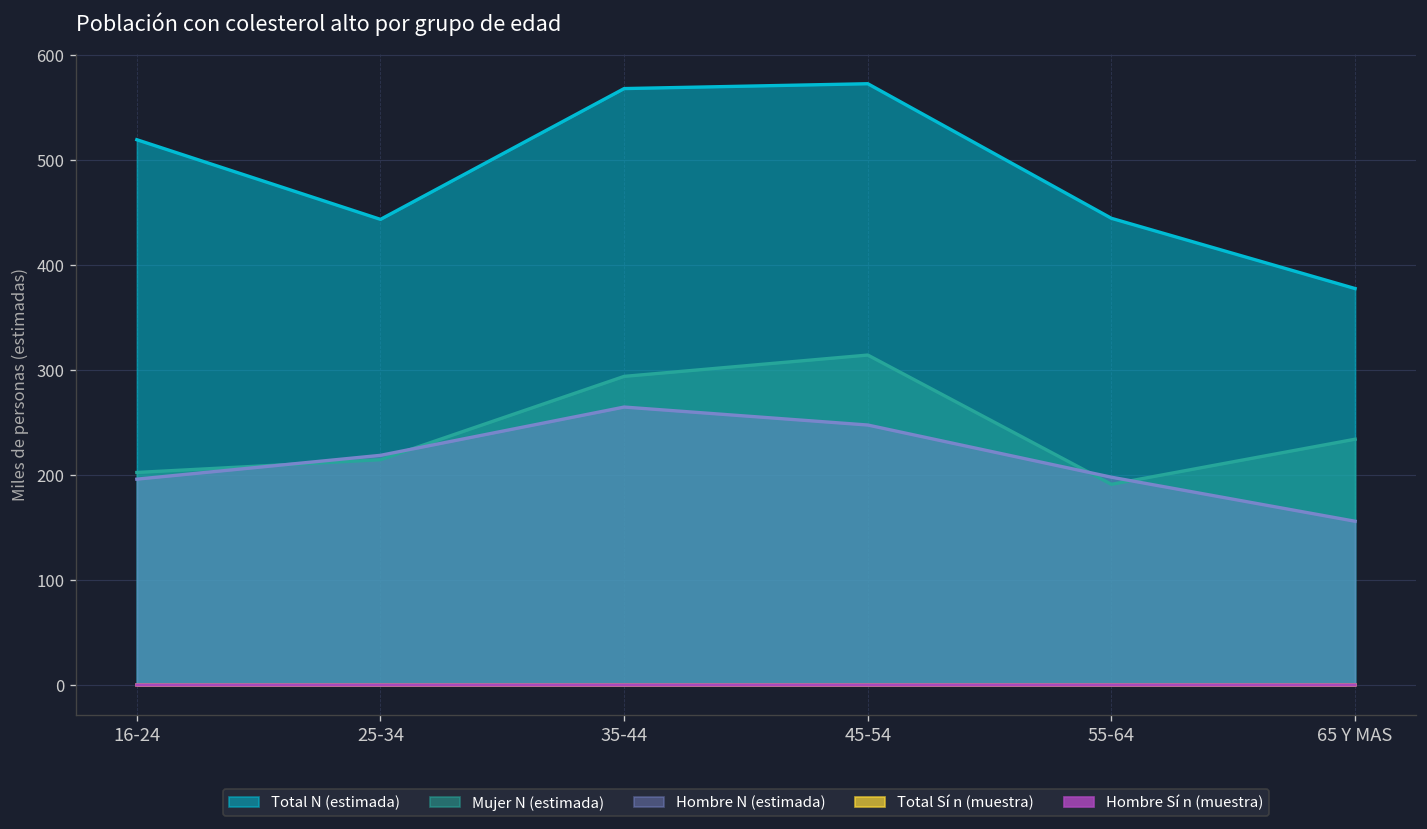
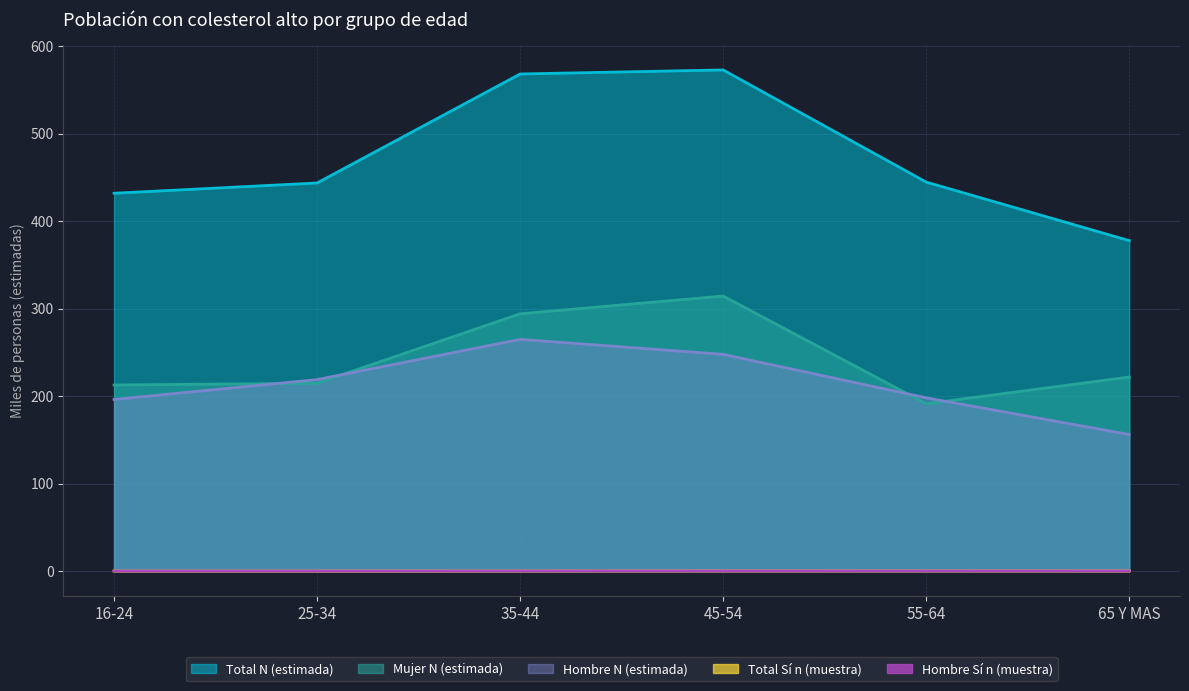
  {
    "Total N (estimada)": {
-     "16-24": 520,
+     "16-24": 430,
      "25-34": 440,
      "35-44": 570,
      "45-54": 570,
      "55-64": 440,
      "65 Y MAS": 380
    },
    "Mujer N (estimada)": {
-     "16-24": 200,
+     "16-24": 210,
      "25-34": 210,
      "35-44": 290,
      "45-54": 310,
      "55-64": 190,
-     "65 Y MAS": 230
+     "65 Y MAS": 220
    },
    "Hombre N (estimada)": {
      "16-24": 200,
      "25-34": 220,
      "35-44": 260,
      "45-54": 250,
      "55-64": 200,
      "65 Y MAS": 160
    },
    "Hombre Sí n (muestra)": {
      "16-24": 0,
      "25-34": 0,
      "35-44": 0,
      "45-54": 0,
      "55-64": 0,
      "65 Y MAS": 0
    }
  }
